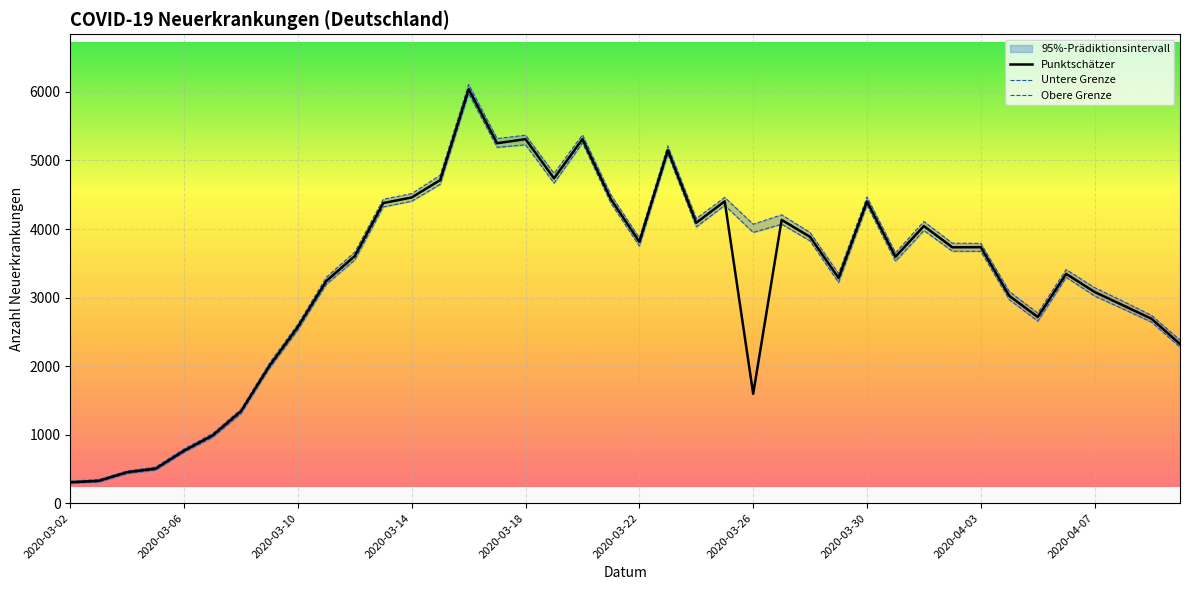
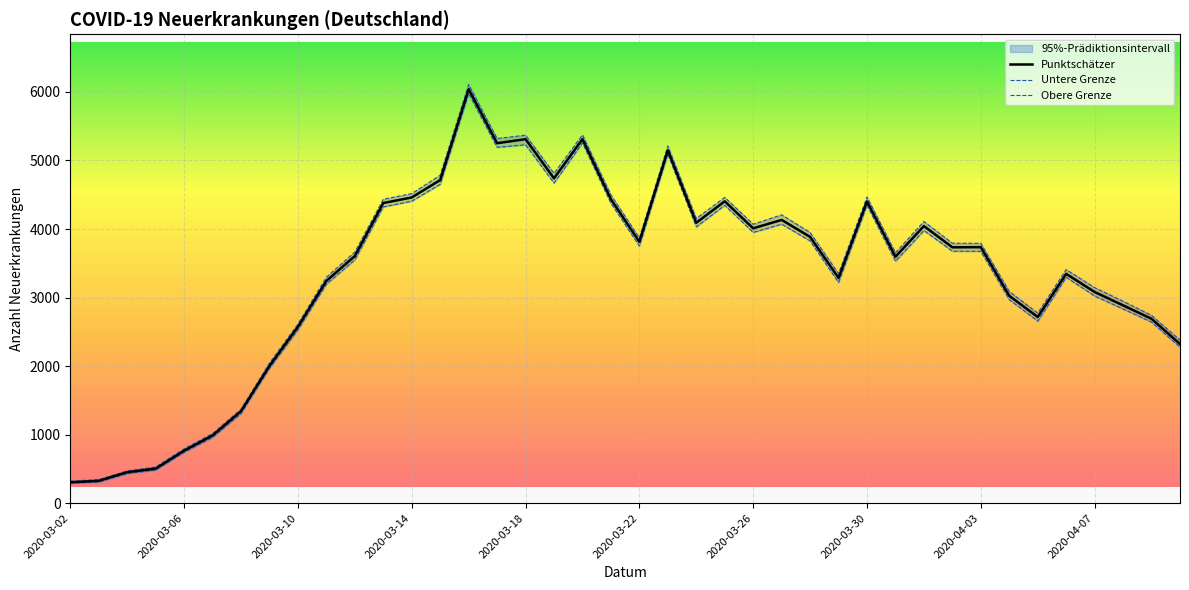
  {
    "Punktschätzer": {
      "2020-03-10": 2600,
      "2020-03-14": 4500,
      "2020-03-18": 5300,
      "2020-03-22": 3800,
-     "2020-03-26": 1600,
+     "2020-03-26": 4000,
      "2020-03-30": 4400,
      "2020-04-03": 3700,
      "2020-04-07": 3100
    }
  }
